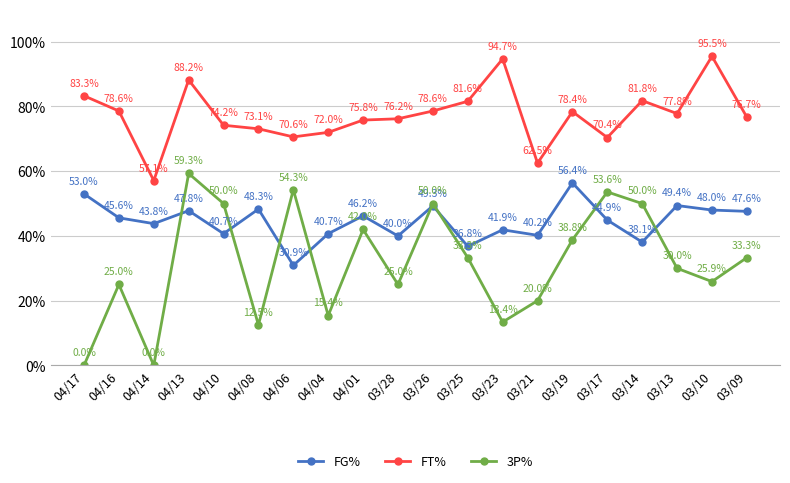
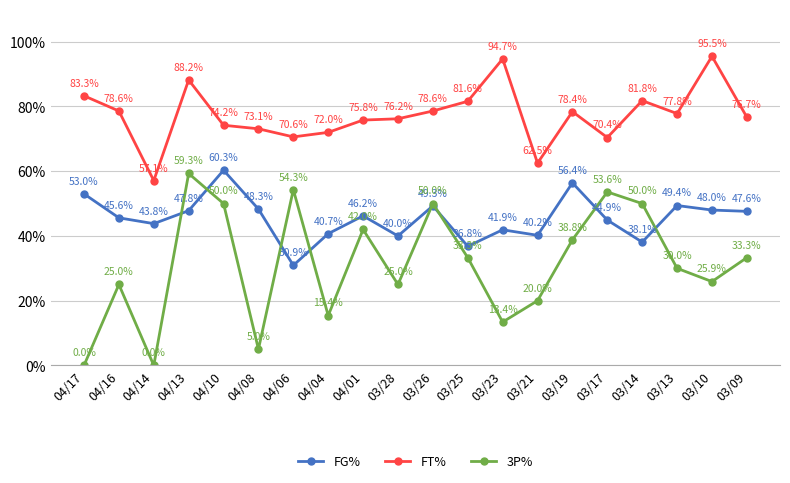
  {
    "FG%": {
      "04/17": "53.0%",
      "04/16": "45.6%",
      "04/14": "43.8%",
      "04/13": "47.8%",
-     "04/10": "40.7%",
+     "04/10": "60.3%",
      "04/08": "48.3%",
      "04/06": "30.9%",
      "04/04": "40.7%",
      "04/01": "46.2%",
      "03/28": "40.0%",
      "03/25": "36.8%",
      "03/23": "41.9%",
      "03/21": "40.2%",
      "03/19": "56.4%",
      "03/17": "44.9%",
      "03/14": "38.1%",
      "03/13": "49.4%",
      "03/10": "48.0%",
      "03/09": "47.6%"
    },
    "FT%": {
      "04/17": "83.3%",
      "04/16": "78.6%",
      "04/14": "57.1%",
      "04/13": "88.2%",
      "04/10": "74.2%",
      "04/08": "73.1%",
      "04/06": "70.6%",
      "04/04": "72.0%",
      "04/01": "75.8%",
      "03/28": "76.2%",
      "03/26": "78.6%",
      "03/25": "81.6%",
      "03/23": "94.7%",
      "03/21": "62.5%",
      "03/19": "78.4%",
      "03/17": "70.4%",
      "03/14": "81.8%",
      "03/13": "77.8%",
      "03/10": "95.5%",
      "03/09": "76.7%"
    },
    "3P%": {
      "04/17": "0.0%",
      "04/16": "25.0%",
      "04/14": "0.0%",
      "04/13": "59.3%",
      "04/10": "50.0%",
-     "04/08": "12.5%",
+     "04/08": "5.0%",
      "04/06": "54.3%",
      "04/04": "15.4%",
      "03/28": "25.0%",
      "03/23": "13.4%",
      "03/21": "20.0%",
      "03/19": "38.8%",
      "03/17": "53.6%",
      "03/14": "50.0%",
      "03/13": "30.0%",
      "03/10": "25.9%",
      "03/09": "33.3%"
    }
  }
